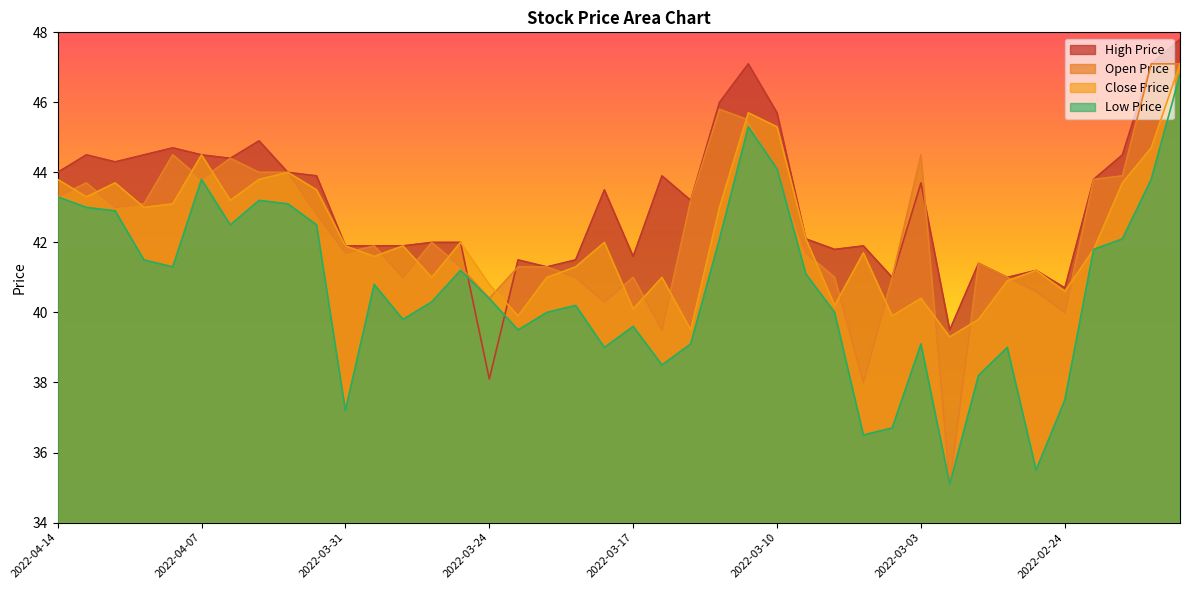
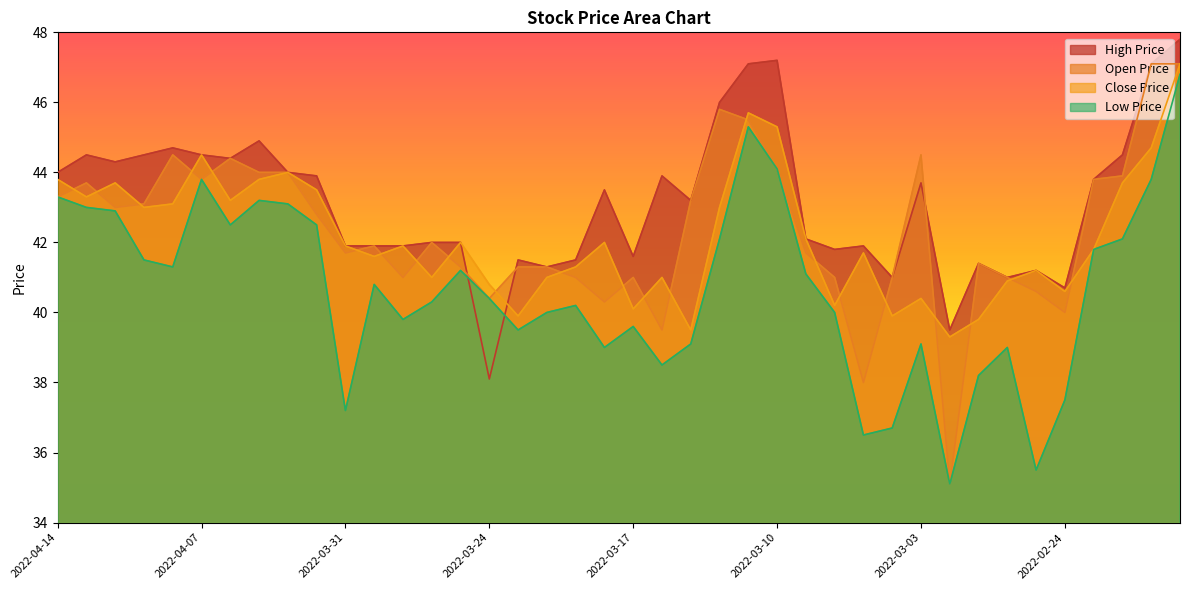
  {
    "High Price": {
      "2022-04-14": 44.0,
      "2022-03-24": 38.1,
      "2022-03-17": 41.6,
-     "2022-03-10": 45.7,
+     "2022-03-10": 47.2,
      "2022-03-03": 43.7,
      "2022-02-24": 40.7
    },
    "Low Price": {
      "2022-03-31": 37.2,
      "2022-03-17": 39.6,
      "2022-03-03": 39.1,
      "2022-02-24": 37.5
    }
  }
